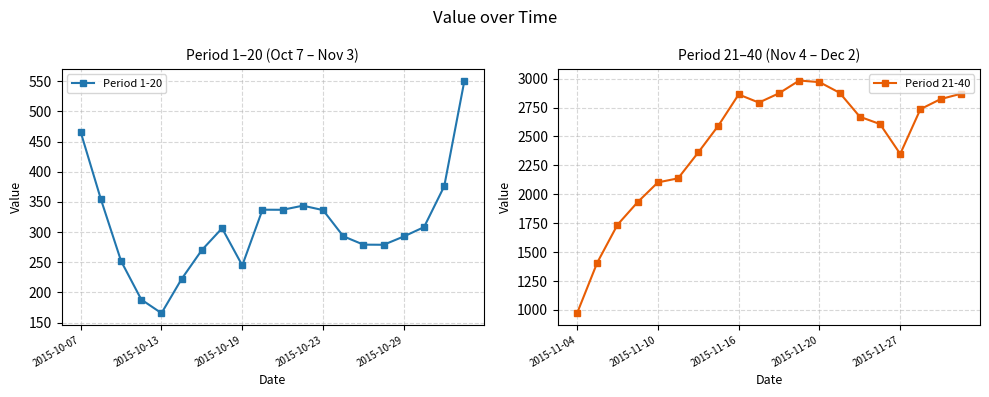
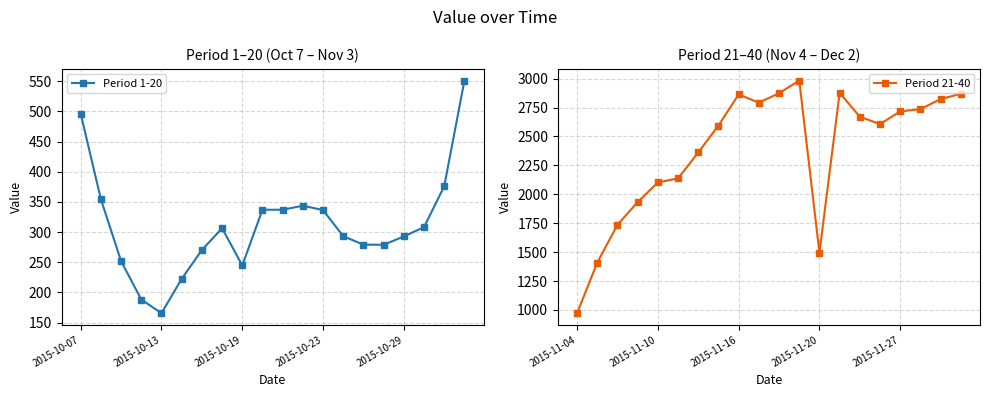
  {
    "Period 1–20 (Oct 7 – Nov 3)": {
-     "2015-10-07": 470,
+     "2015-10-07": 500,
      "2015-10-13": 170,
      "2015-10-19": 240,
      "2015-10-23": 340,
      "2015-10-29": 290
    },
    "Period 21–40 (Nov 4 – Dec 2)": {
      "2015-11-04": 970,
      "2015-11-10": 2100,
      "2015-11-16": 2860,
-     "2015-11-20": 2970,
-     "2015-11-27": 2350
+     "2015-11-20": 1490,
+     "2015-11-27": 2720
    }
  }
